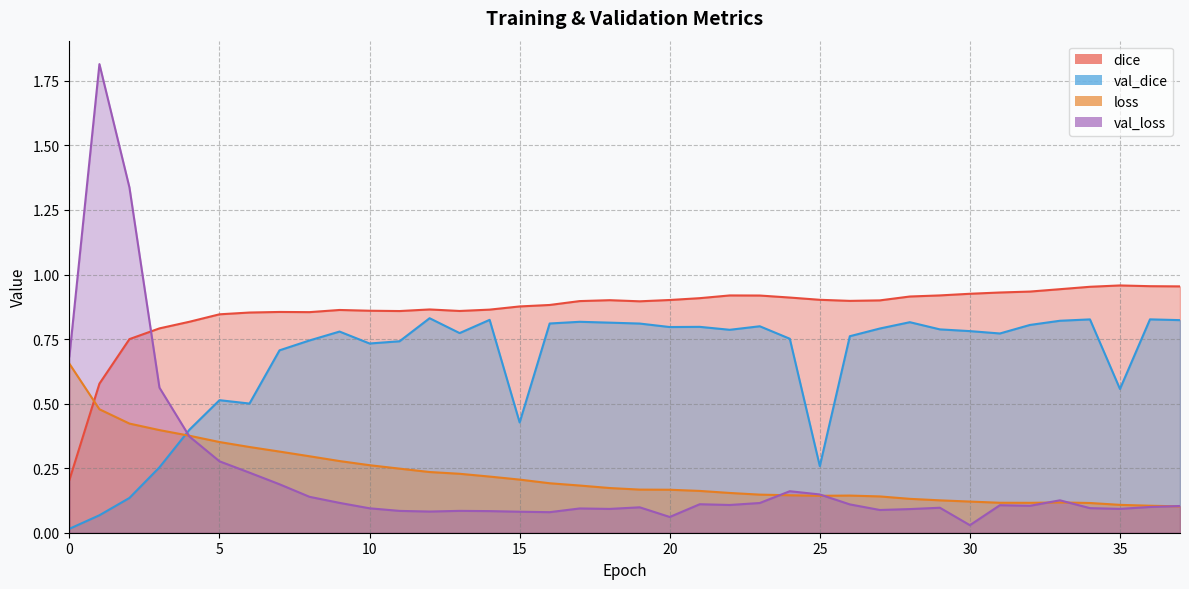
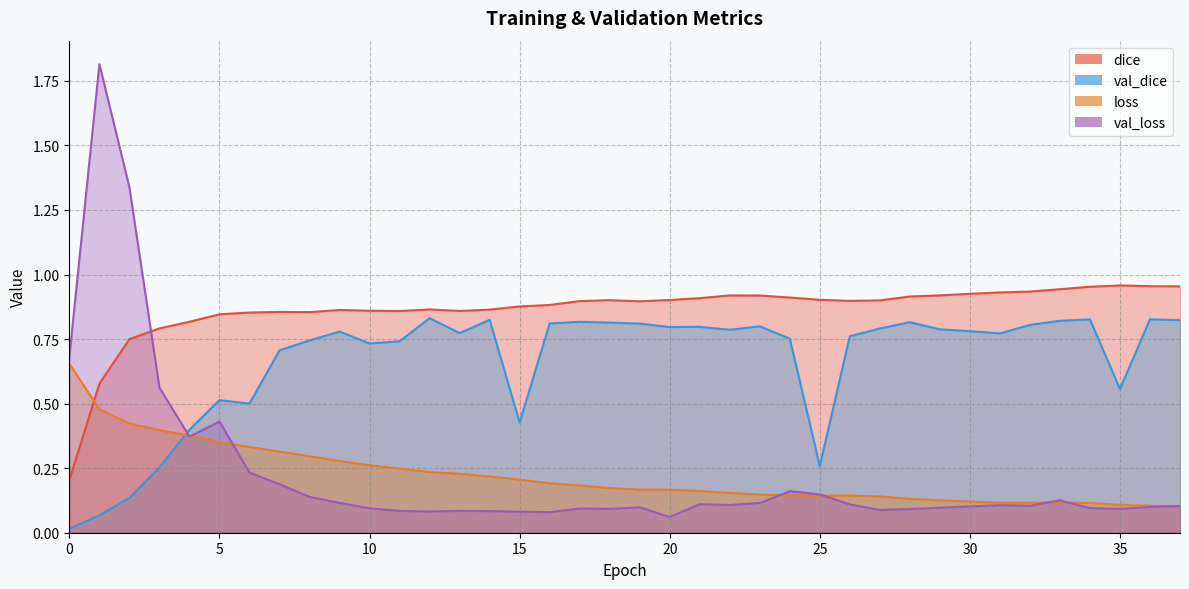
  {
    "val_dice": {
      "0": 0.02,
      "5": 0.51,
      "10": 0.73,
      "15": 0.43,
      "20": 0.80,
      "25": 0.26,
      "30": 0.78,
      "35": 0.56
    },
    "val_loss": {
      "0": 0.68,
-     "5": 0.28,
+     "5": 0.43,
      "10": 0.09,
      "15": 0.08,
      "20": 0.06,
-     "30": 0.03,
+     "30": 0.10,
      "35": 0.09
    }
  }
